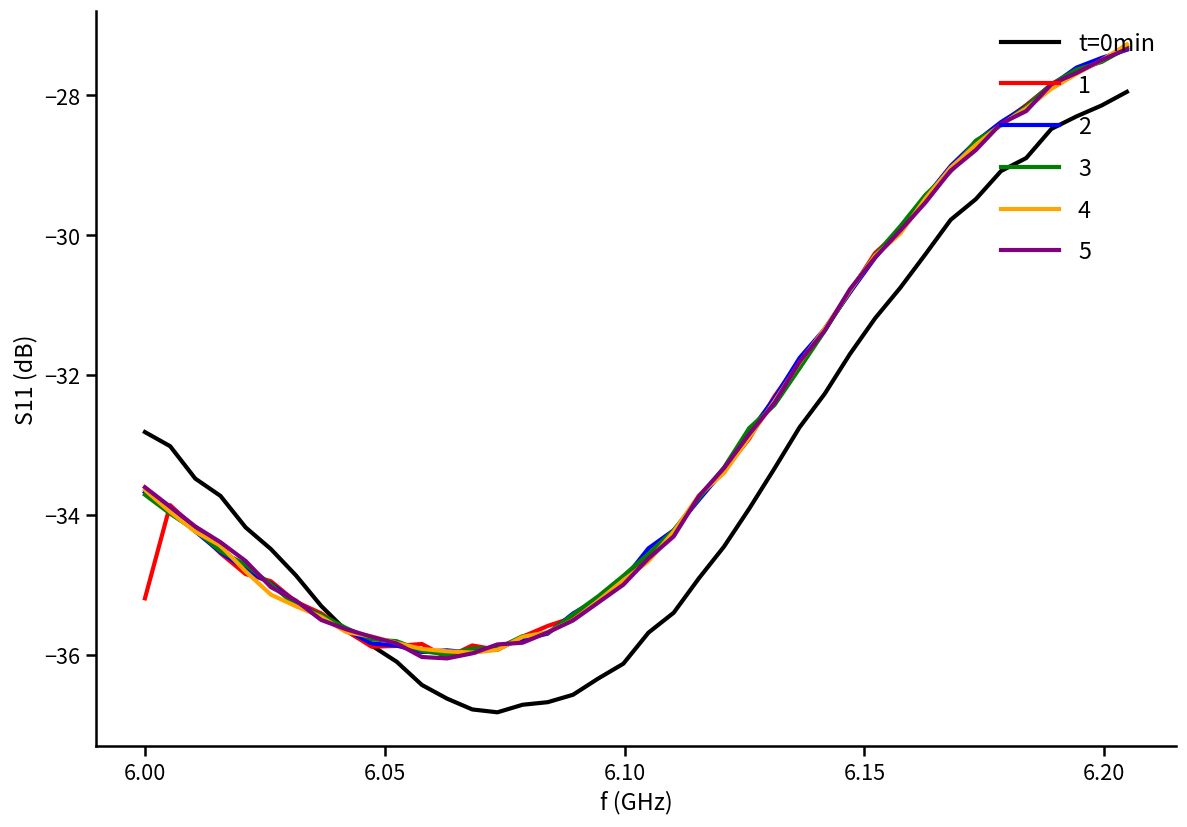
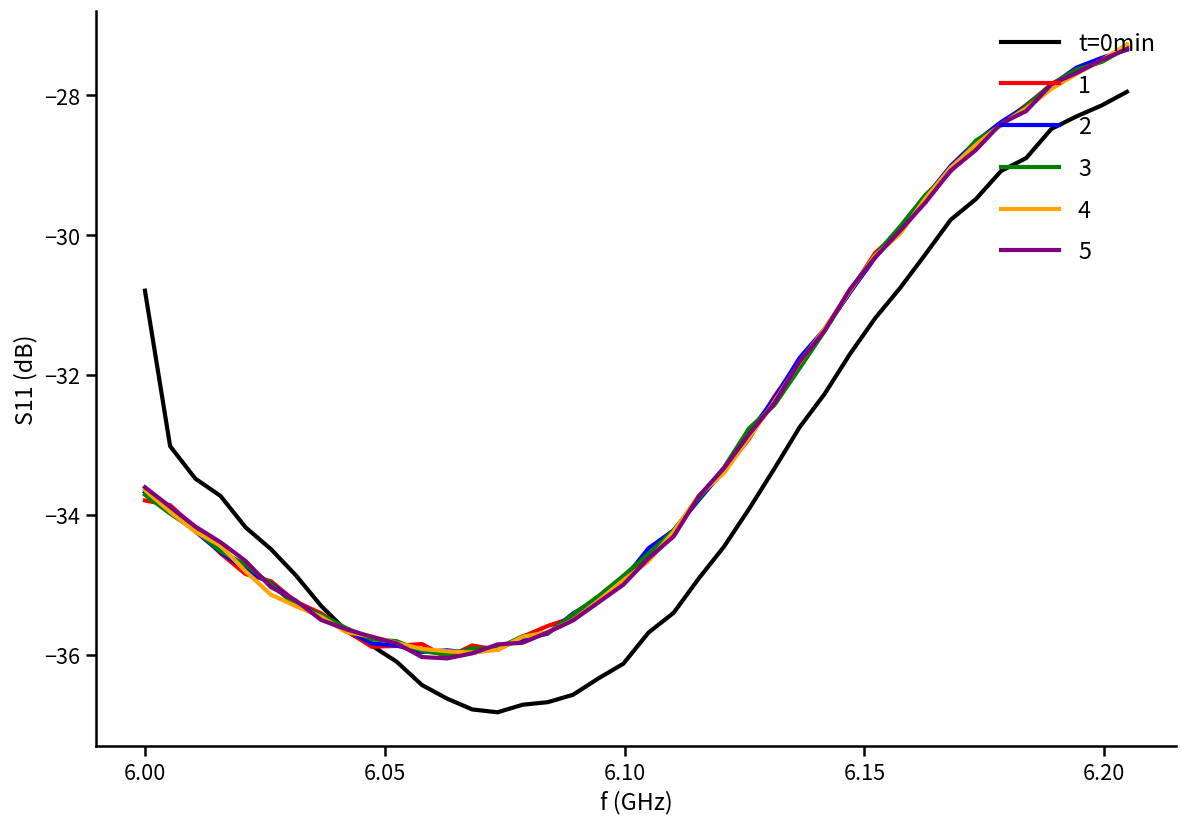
  {
    "t=0min": {
-     "6.00": -32.8
+     "6.00": -30.8
    },
    "1": {
-     "6.00": -35.2
+     "6.00": -33.8
    }
  }
